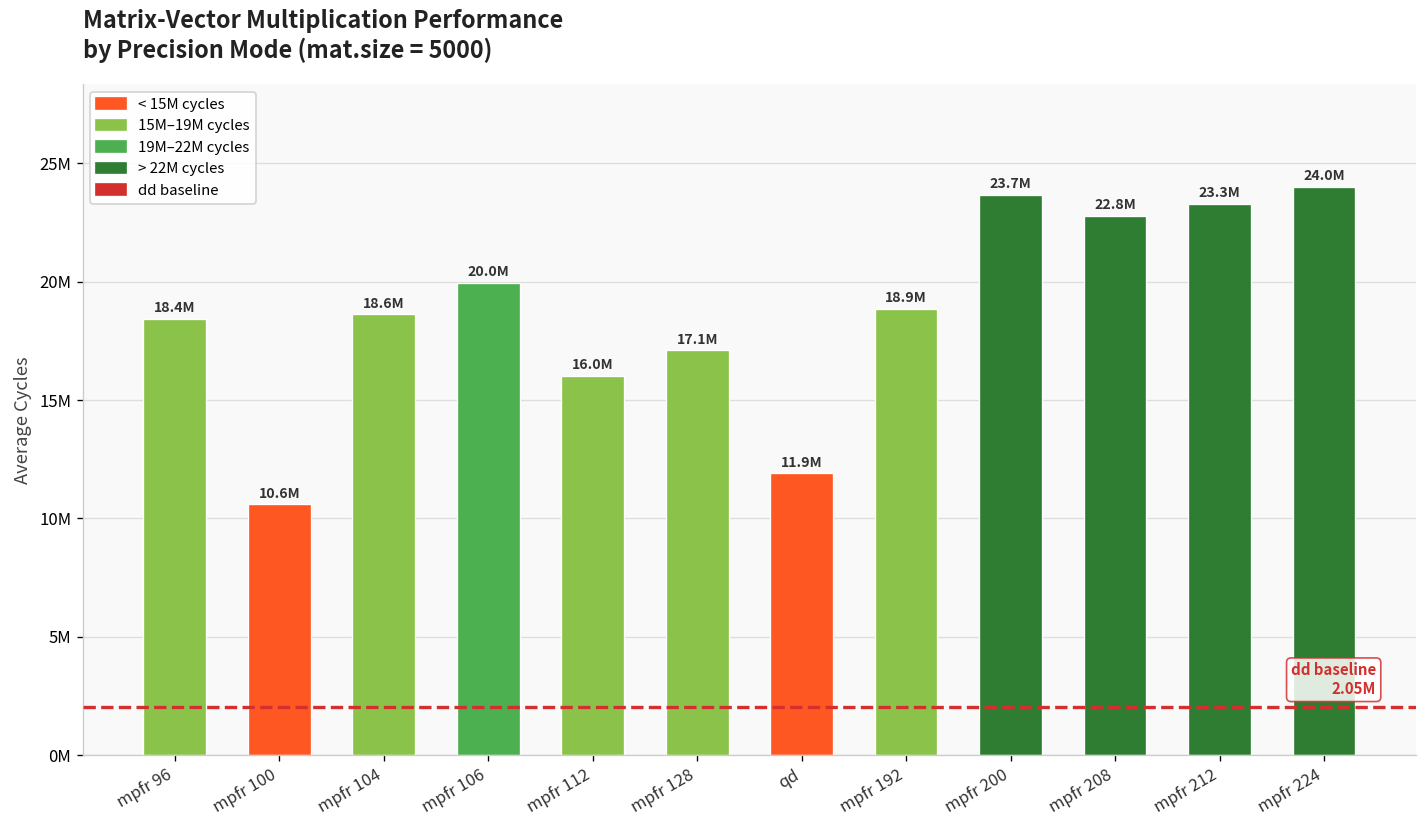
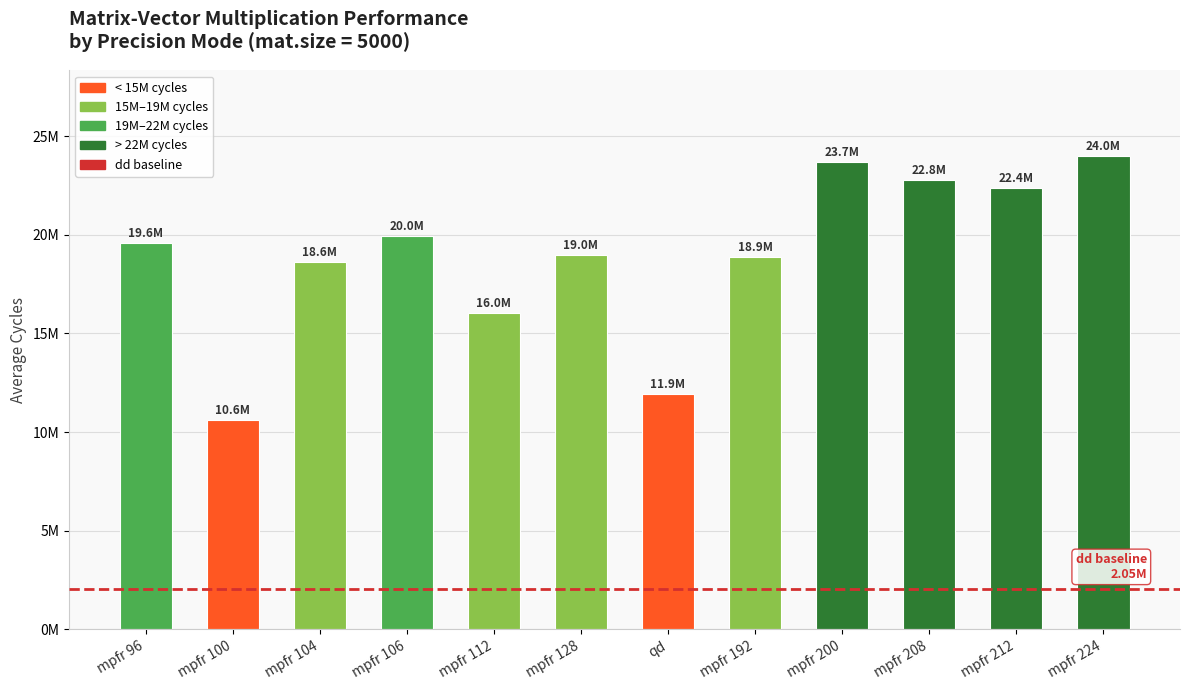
  {
-   "mpfr 96": "18.4M",
+   "mpfr 96": "19.6M",
    "mpfr 100": "10.6M",
    "mpfr 104": "18.6M",
    "mpfr 106": "20.0M",
    "mpfr 112": "16.0M",
-   "mpfr 128": "17.1M",
+   "mpfr 128": "19.0M",
    "qd": "11.9M",
    "mpfr 192": "18.9M",
    "mpfr 200": "23.7M",
    "mpfr 208": "22.8M",
-   "mpfr 212": "23.3M",
+   "mpfr 212": "22.4M",
    "mpfr 224": "24.0M"
  }
